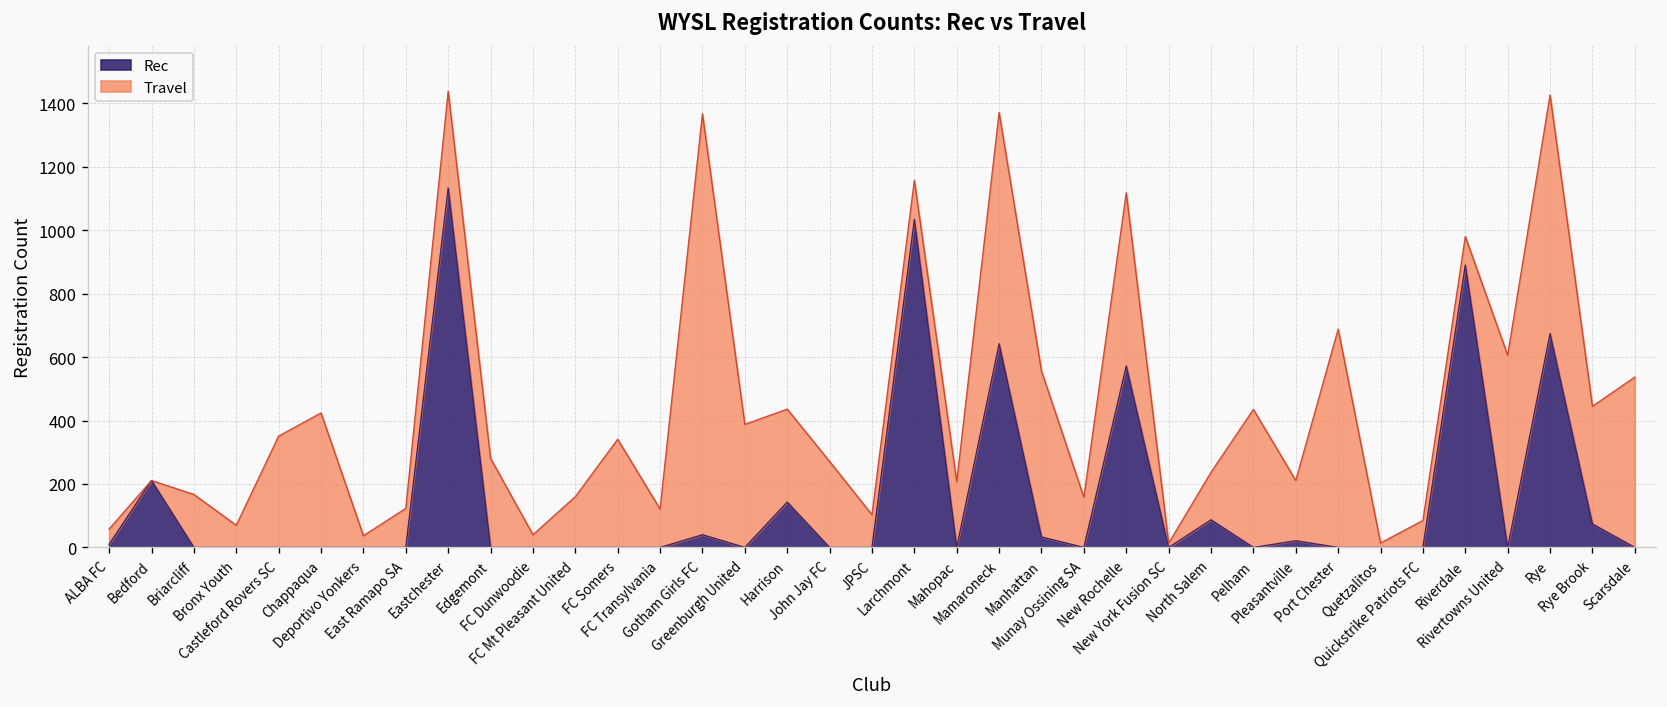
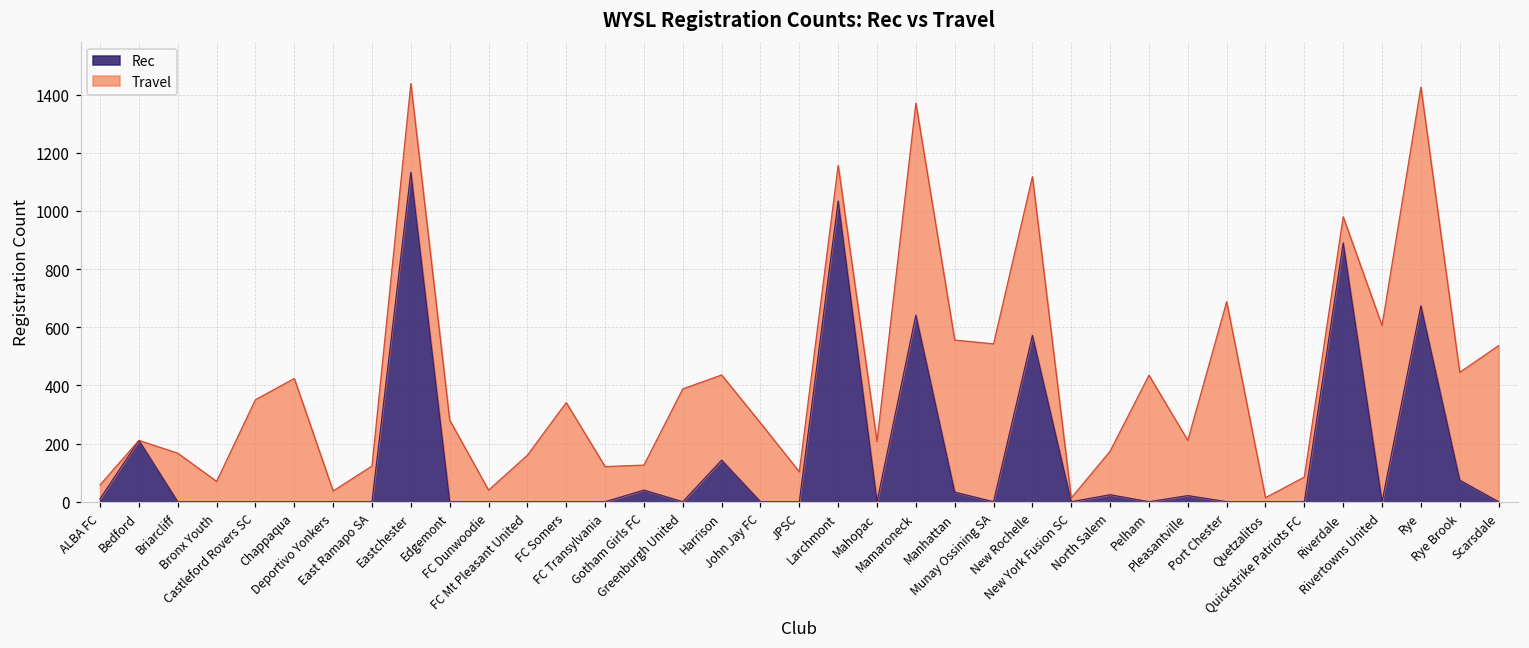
  {
    "Rec": {
      "ALBA FC": 10,
      "Briarcliff": 0,
      "Bronx Youth": 0,
      "Castleford Rovers SC": 0,
      "Chappaqua": 0,
      "Deportivo Yonkers": 0,
      "East Ramapo SA": 0,
      "Eastchester": 1130,
      "Edgemont": 0,
      "FC Dunwoodie": 0,
      "FC Mt Pleasant United": 0,
      "FC Somers": 0,
      "FC Transylvania": 0,
      "Gotham Girls FC": 40,
      "Greenburgh United": 0,
      "Harrison": 140,
      "John Jay FC": 0,
      "JPSC": 0,
      "Larchmont": 1030,
      "Mahopac": 0,
      "Mamaroneck": 640,
      "Manhattan": 30,
      "Munay Ossining SA": 0,
      "New Rochelle": 570,
      "New York Fusion SC": 0,
-     "North Salem": 90,
+     "North Salem": 20,
      "Pelham": 0,
      "Pleasantville": 20,
      "Port Chester": 0,
      "Quetzalitos": 0,
      "Quickstrike Patriots FC": 0,
      "Riverdale": 890,
      "Rivertowns United": 0,
      "Rye": 670,
      "Rye Brook": 70,
      "Scarsdale": 0
    },
    "Travel": {
      "ALBA FC": 50,
      "Briarcliff": 170,
      "Bronx Youth": 70,
      "Castleford Rovers SC": 350,
      "Chappaqua": 420,
      "Deportivo Yonkers": 40,
      "East Ramapo SA": 120,
      "Eastchester": 310,
      "Edgemont": 280,
      "FC Dunwoodie": 40,
      "FC Mt Pleasant United": 160,
      "FC Somers": 340,
      "FC Transylvania": 120,
-     "Gotham Girls FC": 1330,
+     "Gotham Girls FC": 90,
      "Greenburgh United": 390,
      "Harrison": 290,
      "John Jay FC": 270,
      "JPSC": 100,
      "Larchmont": 120,
      "Mahopac": 210,
      "Mamaroneck": 730,
      "Manhattan": 520,
-     "Munay Ossining SA": 160,
+     "Munay Ossining SA": 540,
      "New Rochelle": 550,
      "New York Fusion SC": 10,
      "North Salem": 150,
      "Pelham": 440,
      "Pleasantville": 190,
      "Port Chester": 690,
      "Quetzalitos": 10,
      "Quickstrike Patriots FC": 90,
      "Riverdale": 90,
      "Rivertowns United": 610,
      "Rye": 750,
      "Rye Brook": 370,
      "Scarsdale": 540
    }
  }
